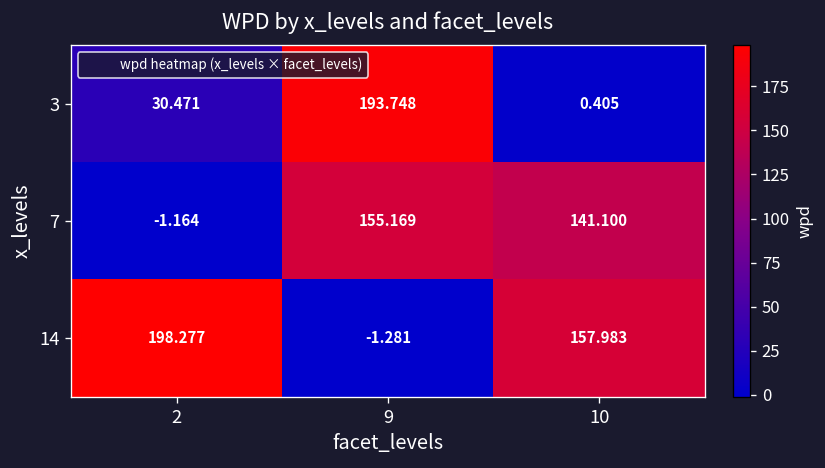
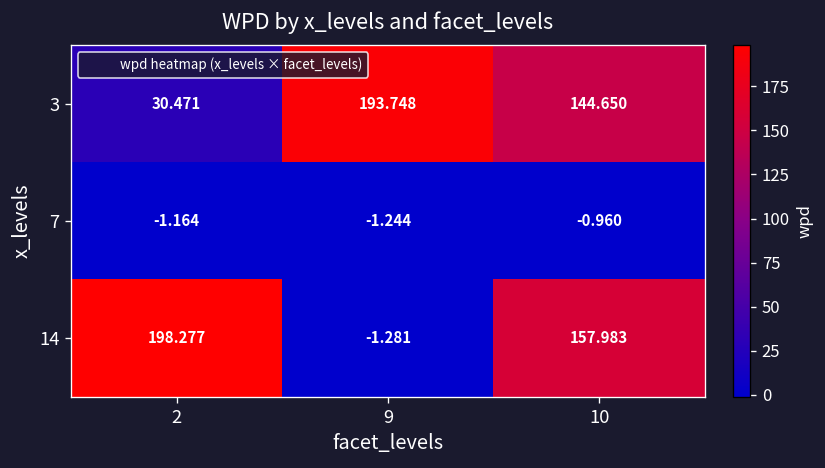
  {
    "3": {
      "2": 30.471,
      "9": 193.748,
-     "10": 0.405
+     "10": 144.650
    },
    "7": {
      "2": -1.164,
-     "9": 155.169,
-     "10": 141.100
+     "9": -1.244,
+     "10": -0.960
    },
    "14": {
      "2": 198.277,
      "9": -1.281,
      "10": 157.983
    }
  }
